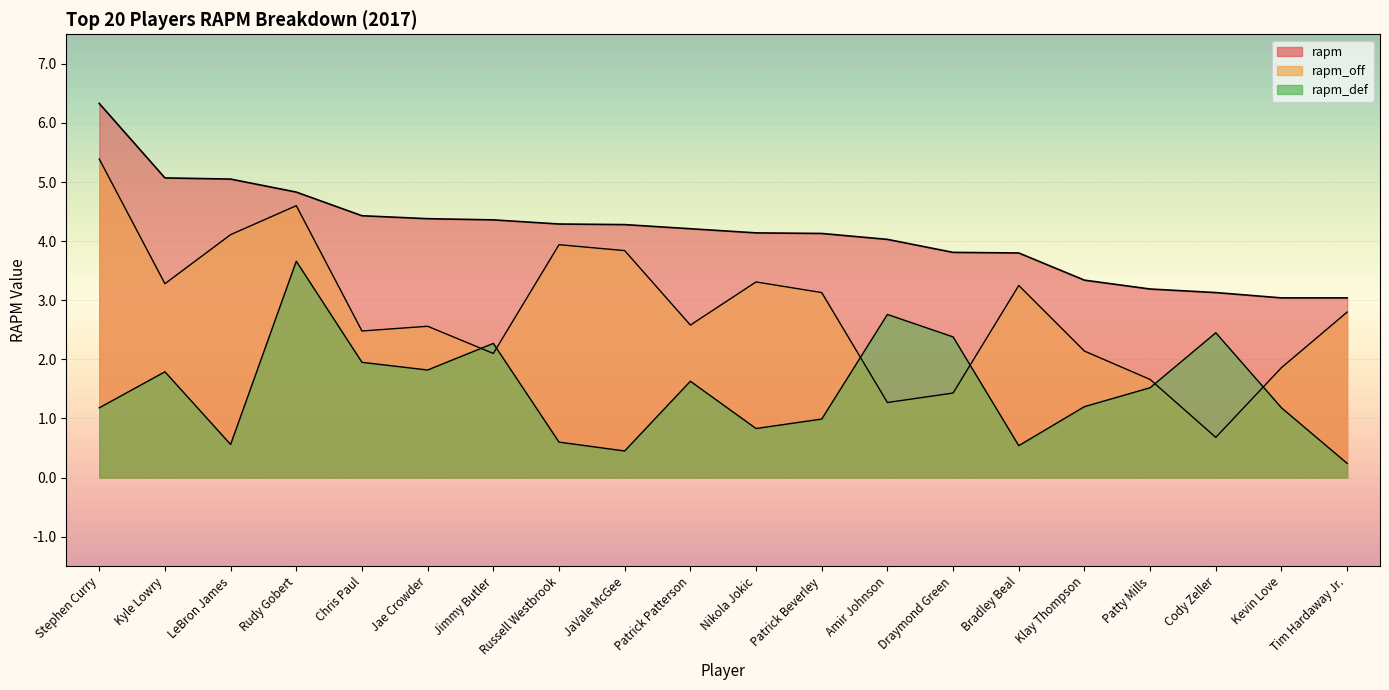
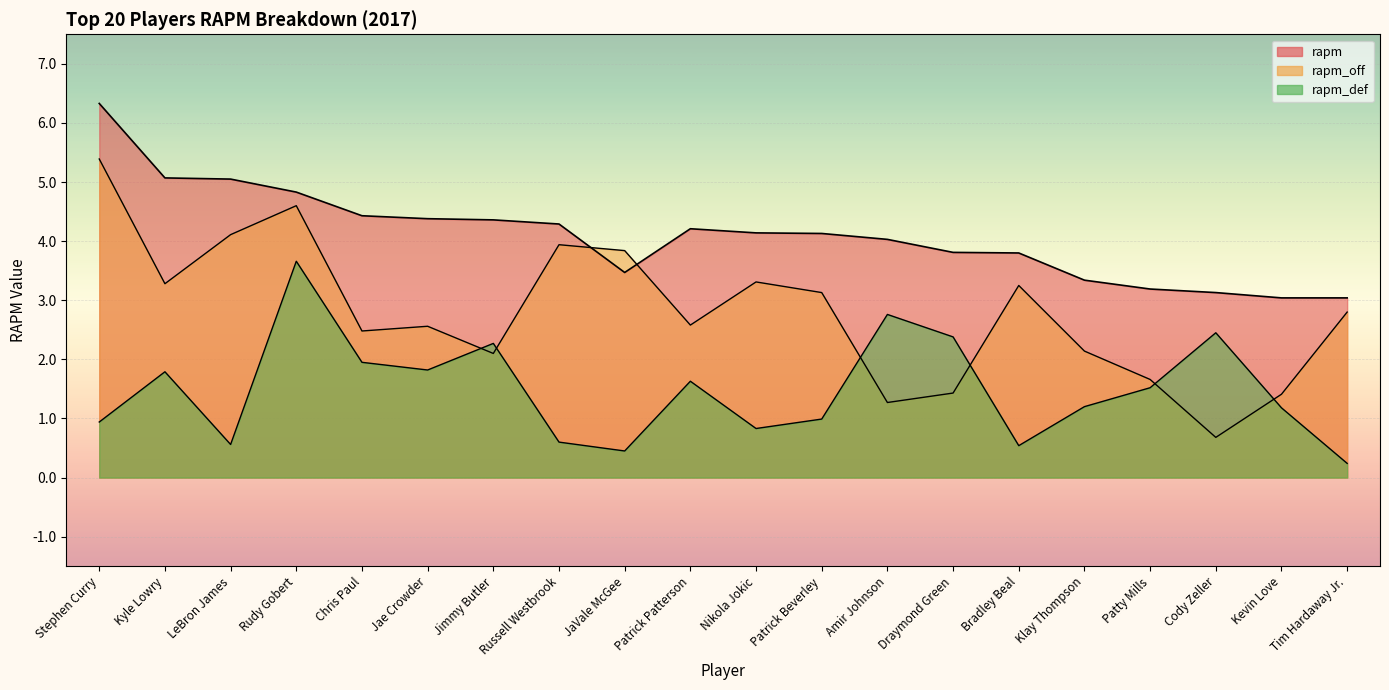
  {
    "rapm": {
      "Stephen Curry": 6.3,
      "Kyle Lowry": 5.1,
      "LeBron James": 5.1,
      "Rudy Gobert": 4.8,
      "Chris Paul": 4.4,
      "Jae Crowder": 4.4,
      "Jimmy Butler": 4.4,
      "Russell Westbrook": 4.3,
-     "JaVale McGee": 4.3,
+     "JaVale McGee": 3.5,
      "Patrick Patterson": 4.2,
      "Nikola Jokic": 4.1,
      "Patrick Beverley": 4.1,
      "Amir Johnson": 4.0,
      "Draymond Green": 3.8,
      "Bradley Beal": 3.8,
      "Klay Thompson": 3.3,
      "Patty Mills": 3.2,
      "Cody Zeller": 3.1,
      "Kevin Love": 3.0,
      "Tim Hardaway Jr.": 3.0
    },
    "rapm_off": {
      "Stephen Curry": 5.4,
      "Kyle Lowry": 3.3,
      "LeBron James": 4.1,
      "Rudy Gobert": 4.6,
      "Chris Paul": 2.5,
      "Jae Crowder": 2.6,
      "Jimmy Butler": 2.1,
      "Russell Westbrook": 3.9,
      "JaVale McGee": 3.8,
      "Patrick Patterson": 2.6,
      "Nikola Jokic": 3.3,
      "Patrick Beverley": 3.1,
      "Amir Johnson": 1.3,
      "Draymond Green": 1.4,
      "Bradley Beal": 3.3,
      "Klay Thompson": 2.1,
      "Patty Mills": 1.7,
      "Cody Zeller": 0.7,
-     "Kevin Love": 1.9,
+     "Kevin Love": 1.4,
      "Tim Hardaway Jr.": 2.8
    },
    "rapm_def": {
-     "Stephen Curry": 1.2,
+     "Stephen Curry": 0.9,
      "Kyle Lowry": 1.8,
      "LeBron James": 0.6,
      "Rudy Gobert": 3.7,
      "Chris Paul": 2.0,
      "Jae Crowder": 1.8,
      "Jimmy Butler": 2.3,
      "Russell Westbrook": 0.6,
      "JaVale McGee": 0.5,
      "Patrick Patterson": 1.6,
      "Nikola Jokic": 0.8,
      "Patrick Beverley": 1.0,
      "Amir Johnson": 2.8,
      "Draymond Green": 2.4,
      "Bradley Beal": 0.5,
      "Klay Thompson": 1.2,
      "Patty Mills": 1.5,
      "Cody Zeller": 2.5,
      "Kevin Love": 1.2,
      "Tim Hardaway Jr.": 0.2
    }
  }
